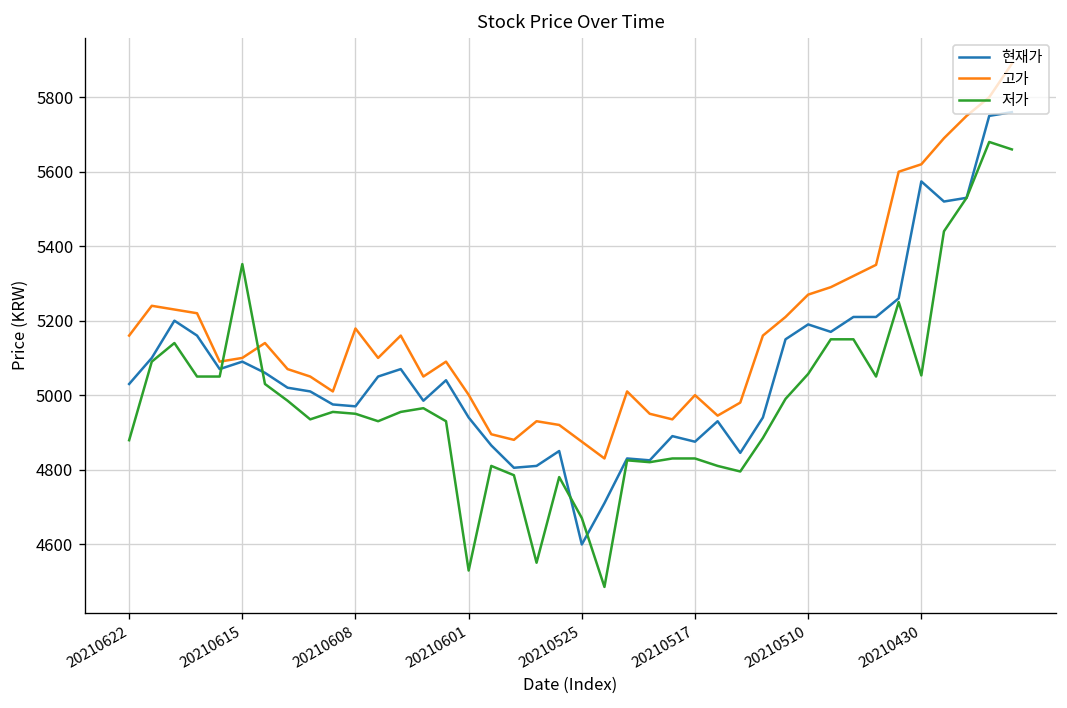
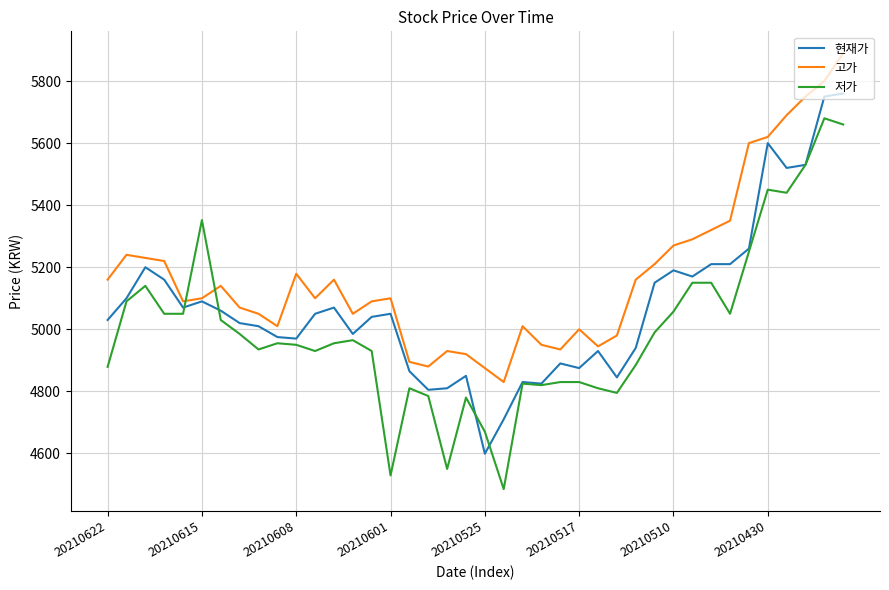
  {
    "현재가": {
      "20210622": 5030,
      "20210615": 5090,
      "20210608": 4970,
-     "20210601": 4940,
+     "20210601": 5050,
      "20210525": 4600,
      "20210517": 4880,
      "20210510": 5190,
-     "20210430": 5570
+     "20210430": 5600
    },
    "고가": {
      "20210622": 5160,
      "20210615": 5100,
      "20210608": 5180,
-     "20210601": 5000,
+     "20210601": 5100,
      "20210525": 4880,
      "20210517": 5000,
      "20210510": 5270,
      "20210430": 5620
    },
    "저가": {
      "20210622": 4880,
      "20210615": 5350,
      "20210608": 4950,
      "20210601": 4530,
      "20210525": 4670,
      "20210517": 4830,
      "20210510": 5060,
-     "20210430": 5050
+     "20210430": 5450
    }
  }
